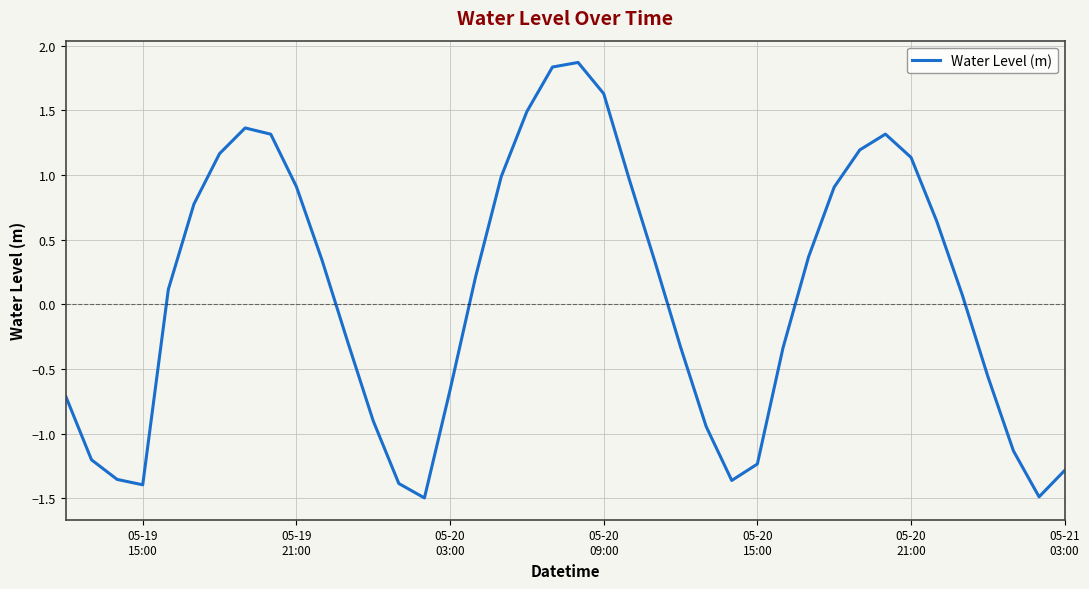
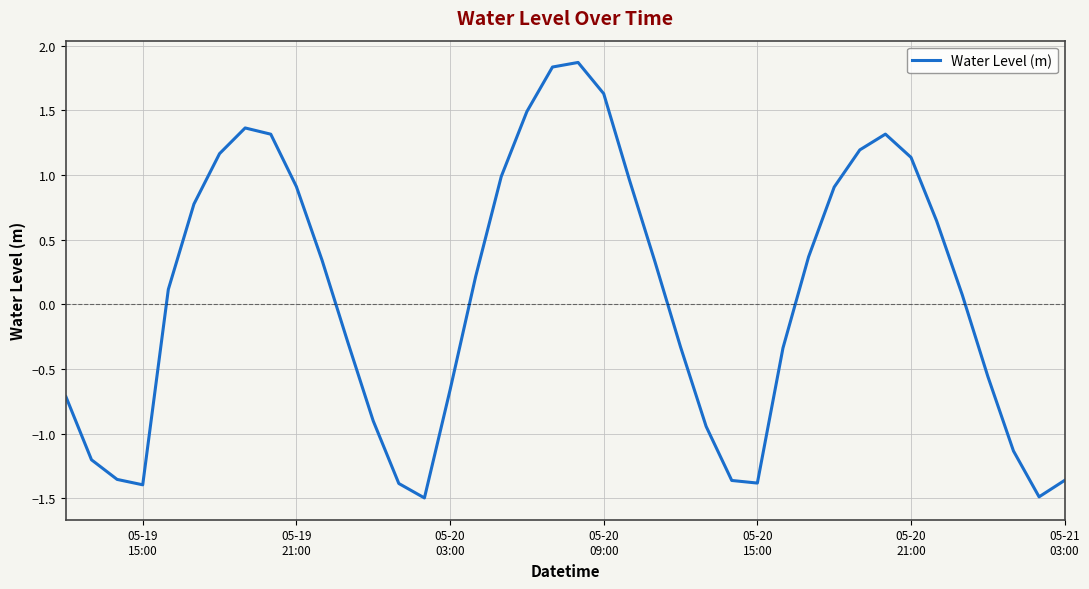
  {
    "05-19 15:00": -1.40,
    "05-19 21:00": 0.91,
    "05-20 03:00": -0.66,
    "05-20 09:00": 1.63,
-   "05-20 15:00": -1.24,
+   "05-20 15:00": -1.38,
    "05-20 21:00": 1.14,
-   "05-21 03:00": -1.29
+   "05-21 03:00": -1.36
  }
